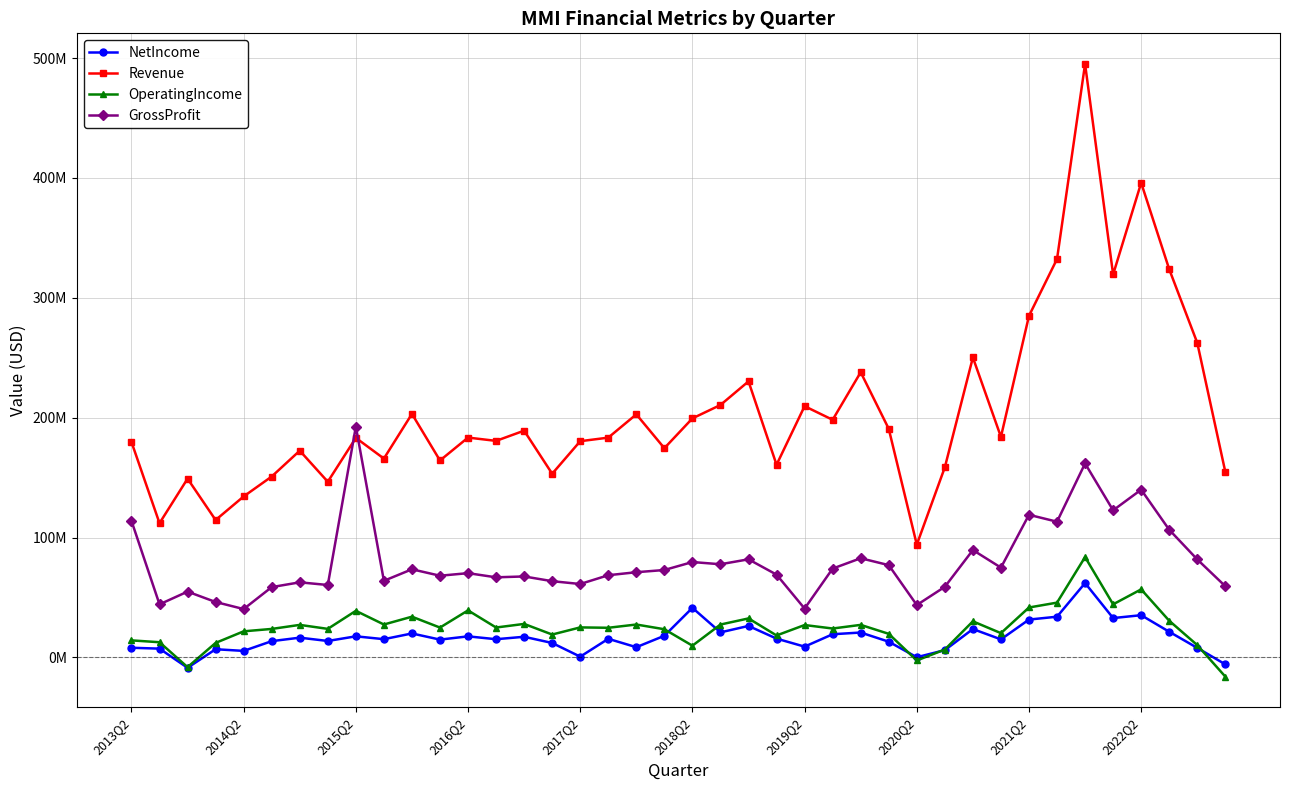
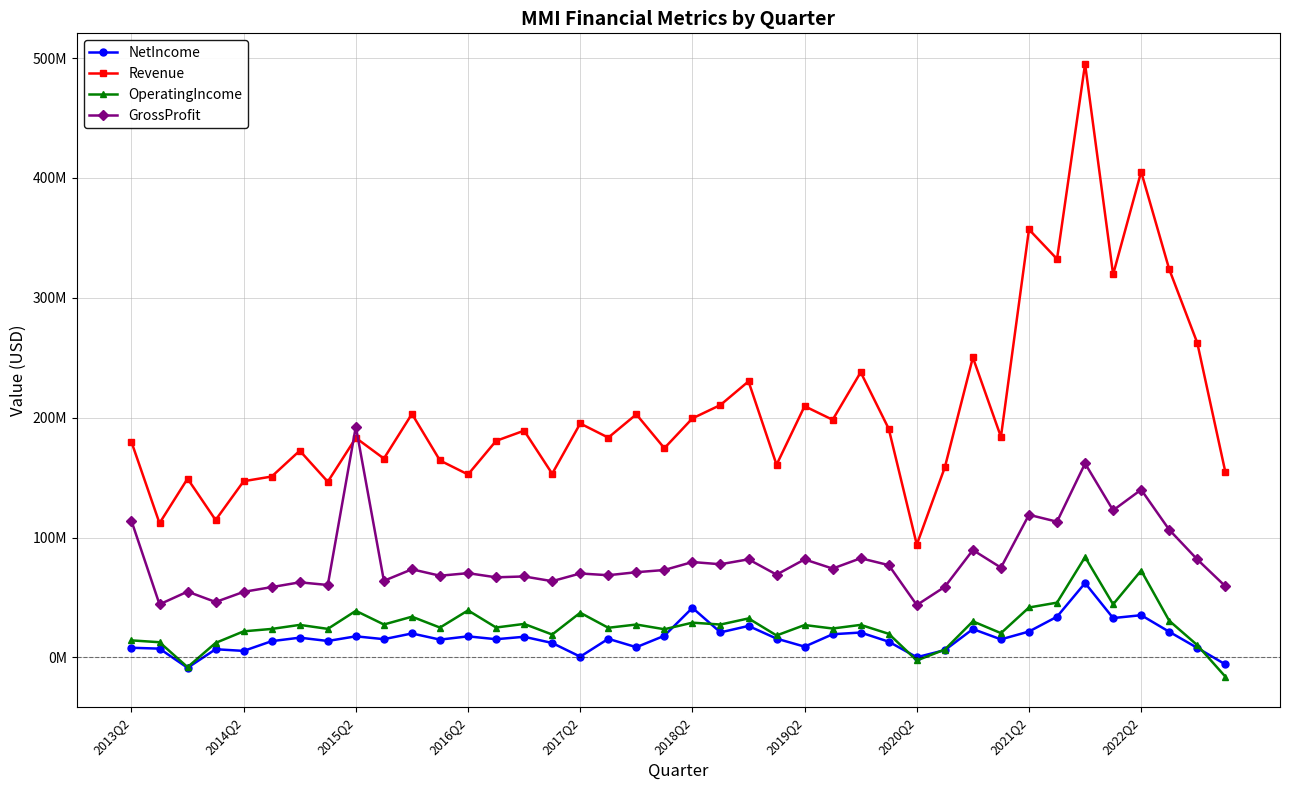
  {
    "NetIncome": {
      "2013Q2": 8000000,
      "2014Q2": 5000000,
      "2015Q2": 18000000,
      "2016Q2": 18000000,
      "2017Q2": 1000000,
      "2018Q2": 41000000,
      "2019Q2": 9000000,
      "2020Q2": 0,
-     "2021Q2": 32000000,
+     "2021Q2": 22000000,
      "2022Q2": 35000000
    },
    "Revenue": {
      "2013Q2": 180000000,
-     "2014Q2": 134000000,
+     "2014Q2": 147000000,
      "2015Q2": 183000000,
-     "2016Q2": 183000000,
-     "2017Q2": 180000000,
+     "2016Q2": 153000000,
+     "2017Q2": 195000000,
      "2018Q2": 199000000,
      "2019Q2": 210000000,
      "2020Q2": 94000000,
-     "2021Q2": 285000000,
-     "2022Q2": 396000000
+     "2021Q2": 357000000,
+     "2022Q2": 405000000
    },
    "OperatingIncome": {
      "2013Q2": 14000000,
      "2014Q2": 22000000,
      "2015Q2": 39000000,
      "2016Q2": 39000000,
-     "2017Q2": 25000000,
-     "2018Q2": 10000000,
+     "2017Q2": 37000000,
+     "2018Q2": 29000000,
      "2019Q2": 27000000,
      "2020Q2": -3000000,
      "2021Q2": 42000000,
-     "2022Q2": 57000000
+     "2022Q2": 72000000
    },
    "GrossProfit": {
      "2013Q2": 114000000,
-     "2014Q2": 40000000,
+     "2014Q2": 55000000,
      "2015Q2": 193000000,
      "2016Q2": 70000000,
-     "2017Q2": 61000000,
+     "2017Q2": 70000000,
      "2018Q2": 80000000,
-     "2019Q2": 41000000,
+     "2019Q2": 82000000,
      "2020Q2": 44000000,
      "2021Q2": 119000000,
      "2022Q2": 140000000
    }
  }
